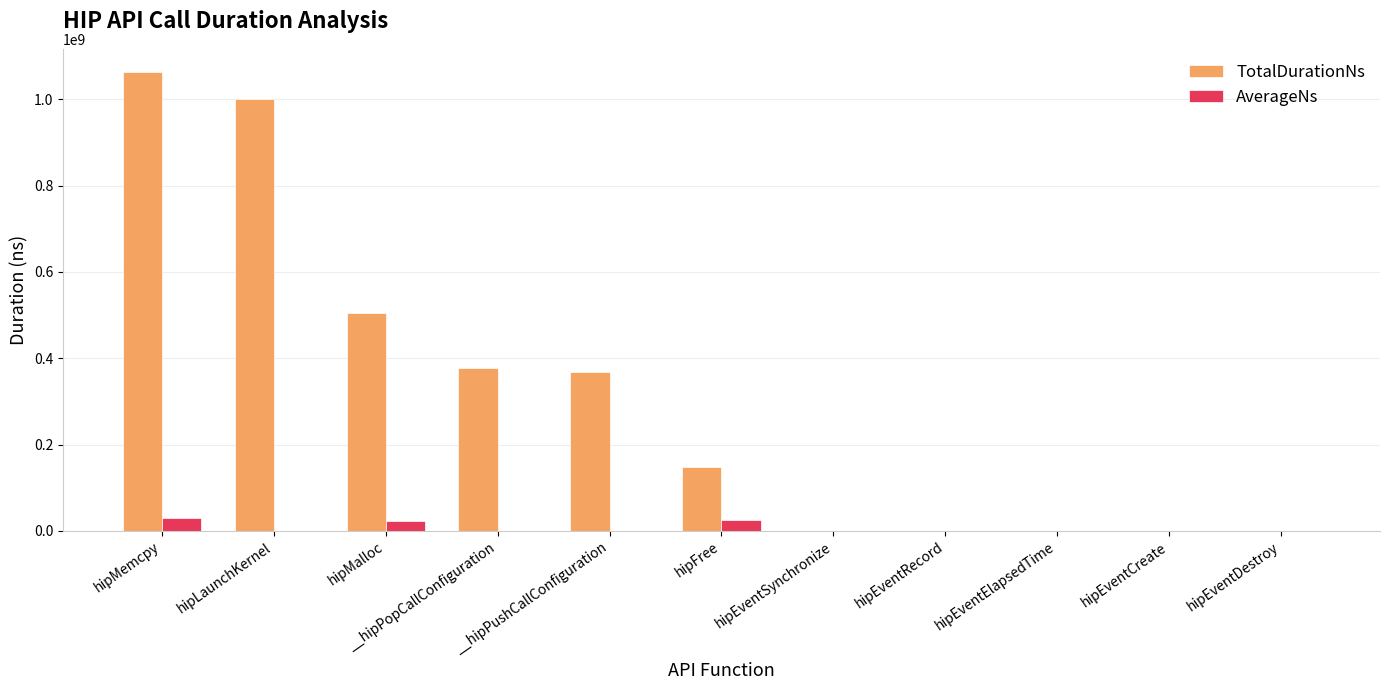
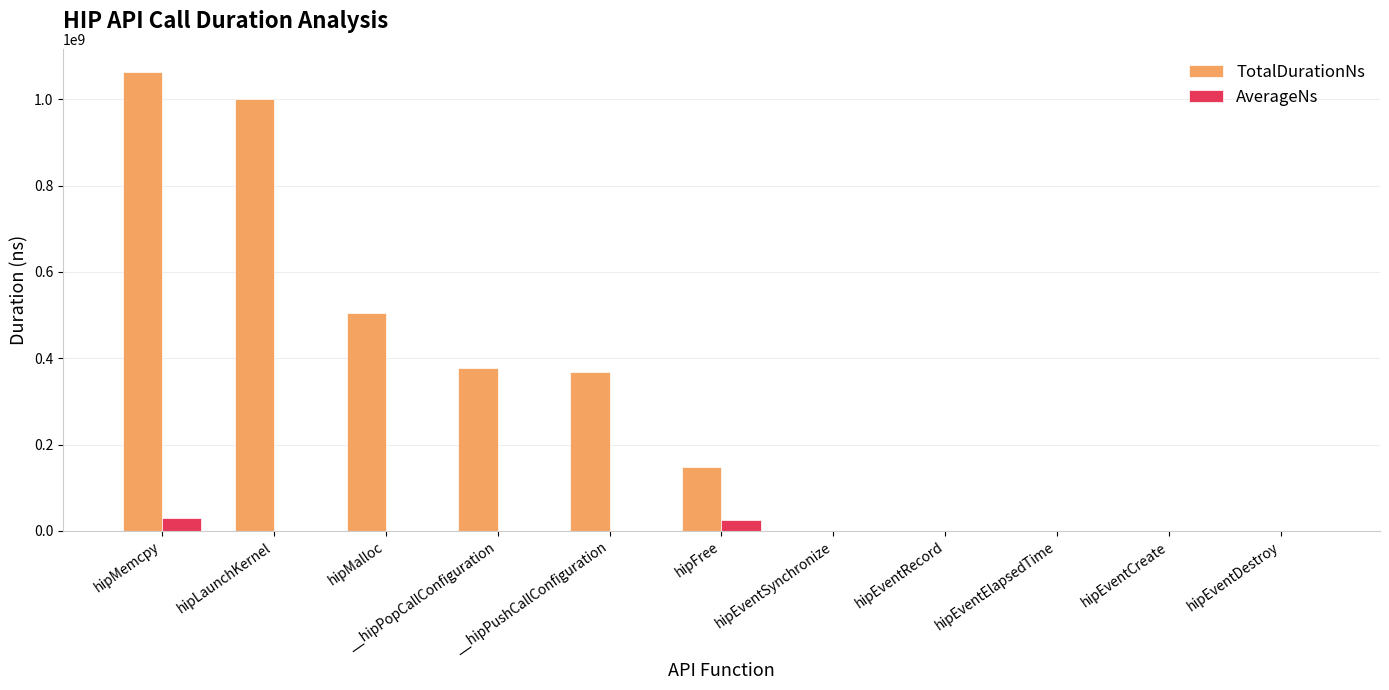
  {
    "TotalDurationNs": {
      "hipMemcpy": 1060000000,
      "hipLaunchKernel": 1000000000,
      "hipMalloc": 510000000,
      "__hipPopCallConfiguration": 380000000,
      "__hipPushCallConfiguration": 370000000,
      "hipFree": 150000000
    },
    "AverageNs": {
      "hipMemcpy": 30000000,
-     "hipMalloc": 20000000,
+     "hipMalloc": 0,
      "hipFree": 30000000
    }
  }
